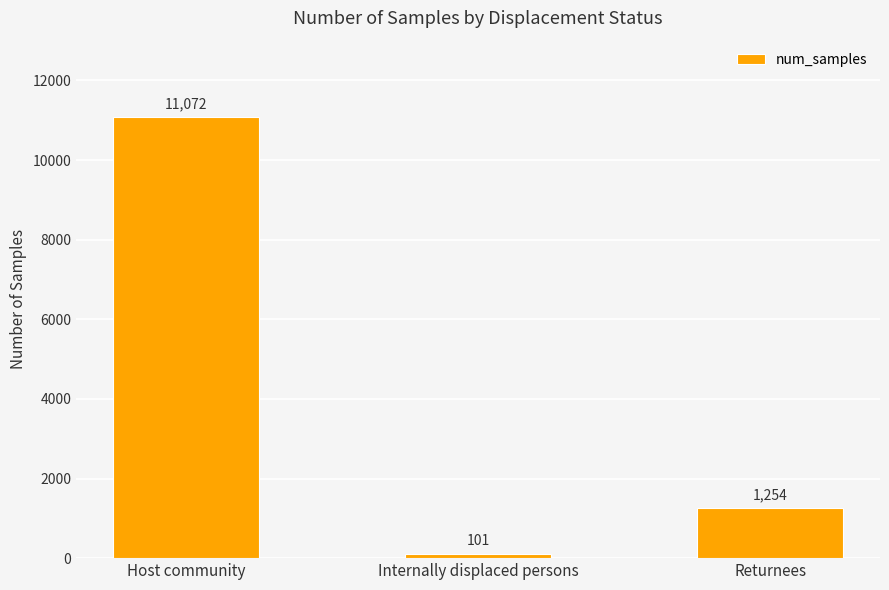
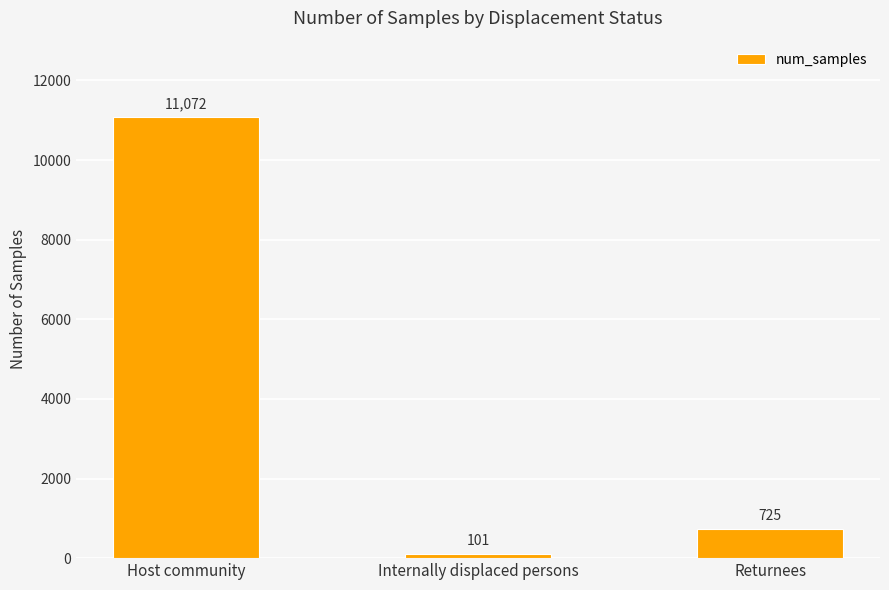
  {
    "Host community": "11,072",
    "Internally displaced persons": "101",
-   "Returnees": "1,254"
+   "Returnees": "725"
  }
